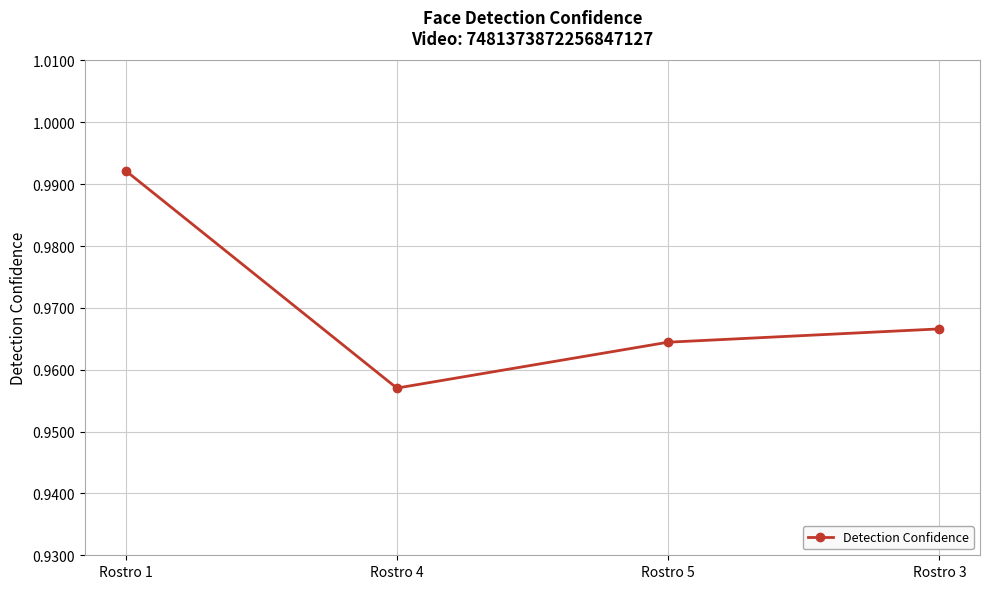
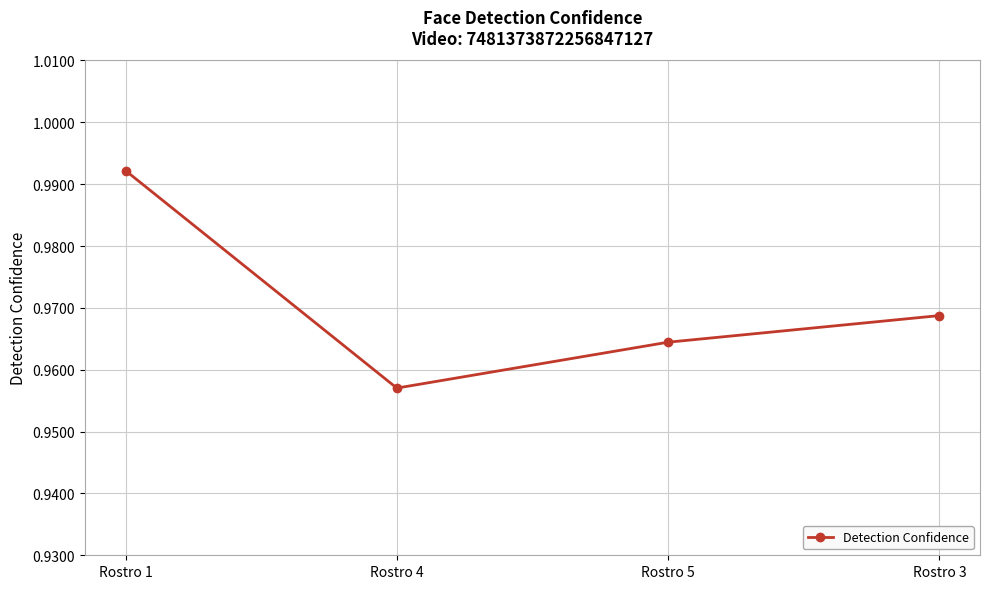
  {
    "Rostro 1": 0.992,
    "Rostro 4": 0.957,
    "Rostro 5": 0.964,
-   "Rostro 3": 0.967
+   "Rostro 3": 0.969
  }
